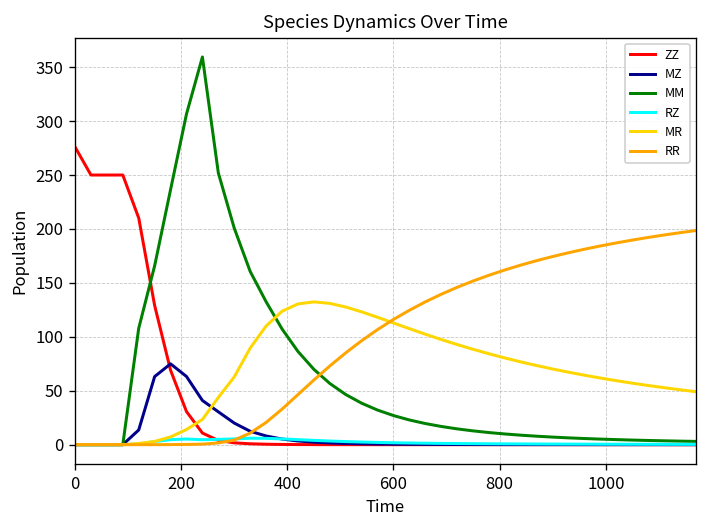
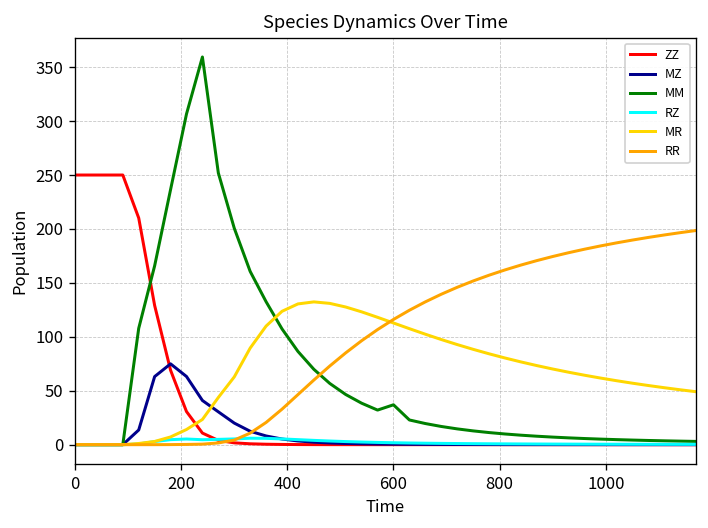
  {
    "ZZ": {
-     "0": 280
+     "0": 250
    },
    "MM": {
-     "600": 30
+     "600": 40
    }
  }
